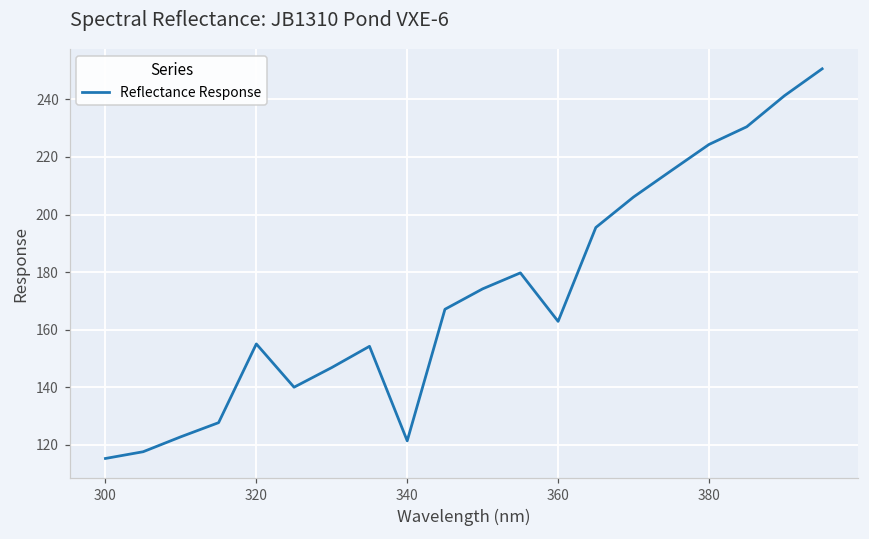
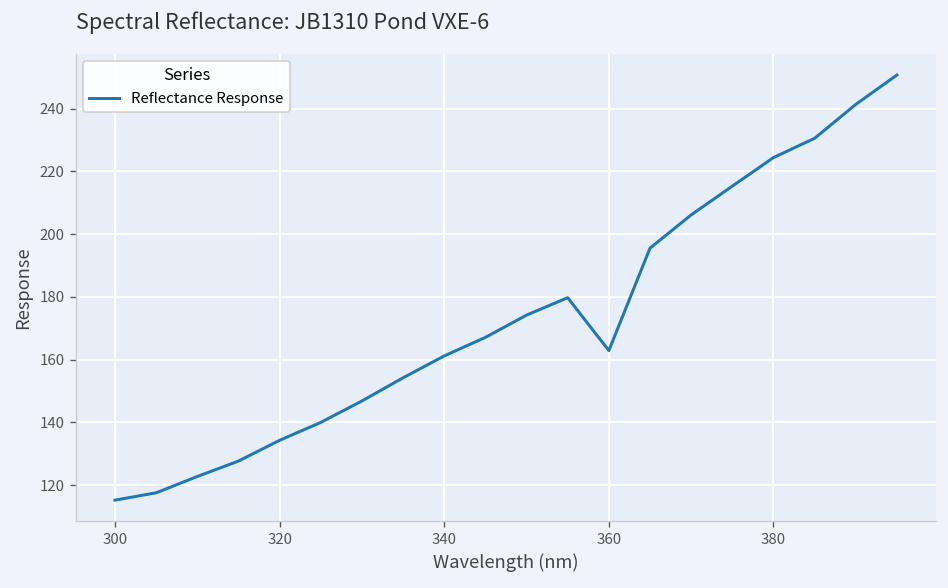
  {
    "300": 115,
-   "320": 155,
-   "340": 121,
+   "320": 134,
+   "340": 161,
    "360": 163,
    "380": 224
  }
